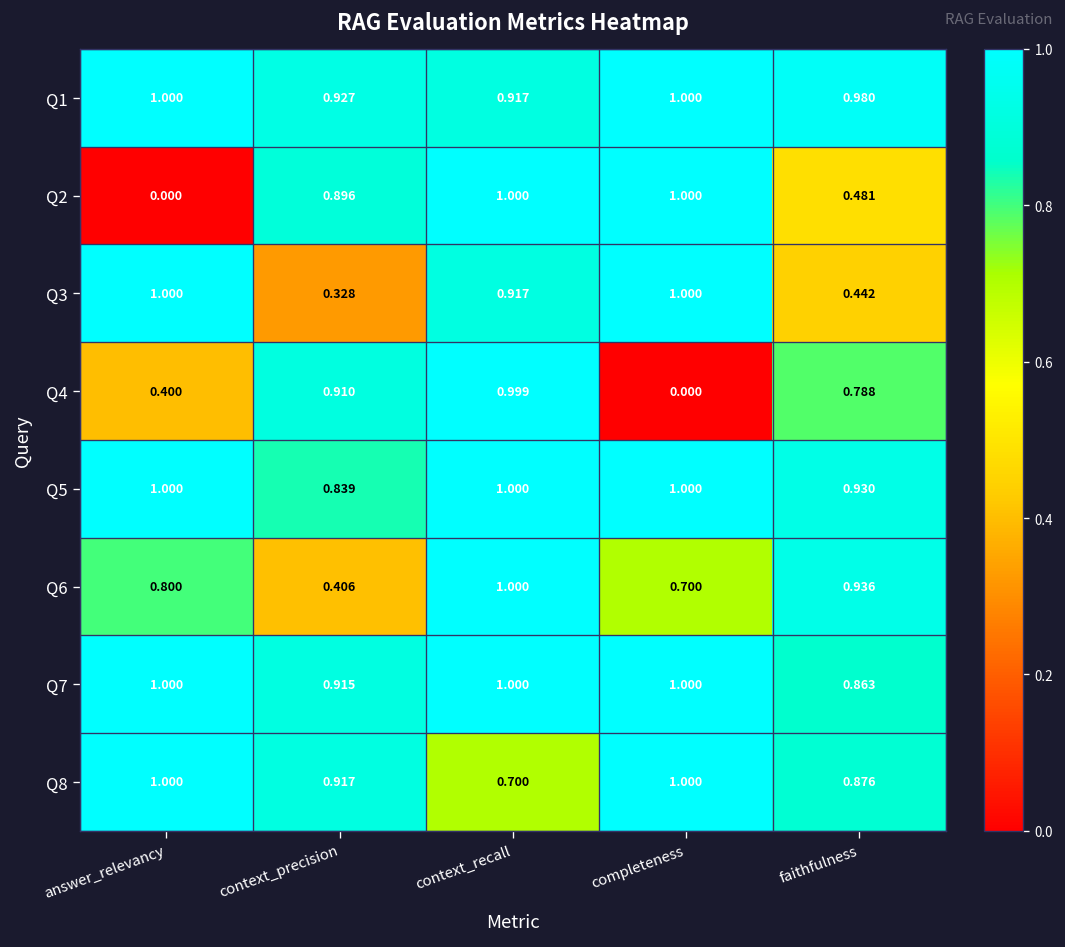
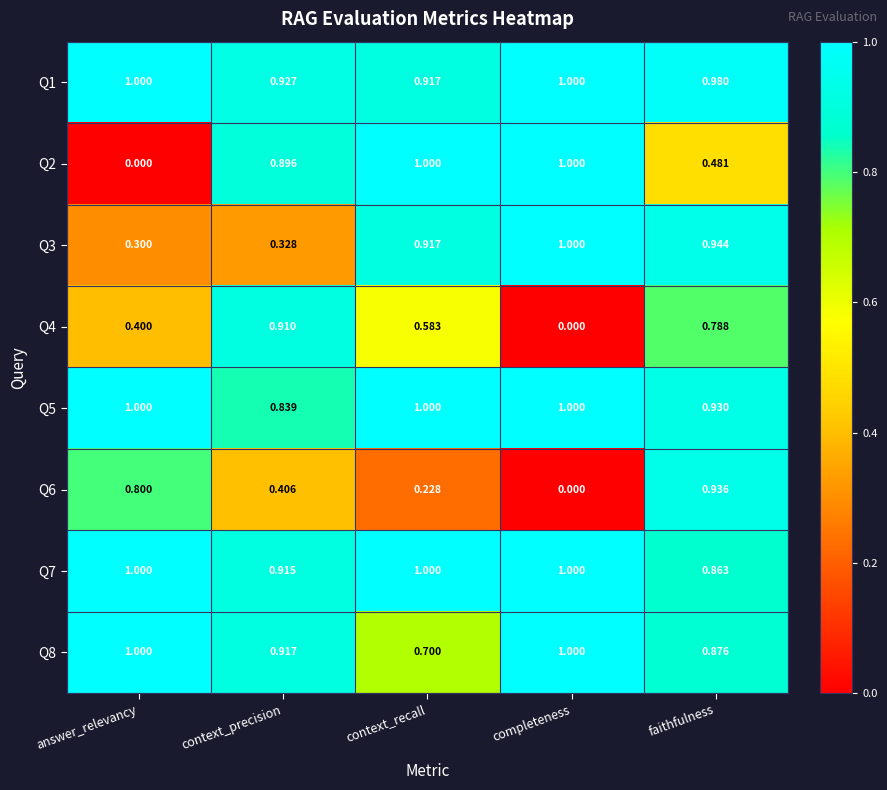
  {
    "Q1": {
      "answer_relevancy": 1.000,
      "context_precision": 0.927,
      "context_recall": 0.917,
      "completeness": 1.000,
      "faithfulness": 0.980
    },
    "Q2": {
      "answer_relevancy": 0.000,
      "context_precision": 0.896,
      "context_recall": 1.000,
      "completeness": 1.000,
      "faithfulness": 0.481
    },
    "Q3": {
-     "answer_relevancy": 1.000,
+     "answer_relevancy": 0.300,
      "context_precision": 0.328,
      "context_recall": 0.917,
      "completeness": 1.000,
-     "faithfulness": 0.442
+     "faithfulness": 0.944
    },
    "Q4": {
      "answer_relevancy": 0.400,
      "context_precision": 0.910,
-     "context_recall": 0.999,
+     "context_recall": 0.583,
      "completeness": 0.000,
      "faithfulness": 0.788
    },
    "Q5": {
      "answer_relevancy": 1.000,
      "context_precision": 0.839,
      "context_recall": 1.000,
      "completeness": 1.000,
      "faithfulness": 0.930
    },
    "Q6": {
      "answer_relevancy": 0.800,
      "context_precision": 0.406,
-     "context_recall": 1.000,
-     "completeness": 0.700,
+     "context_recall": 0.228,
+     "completeness": 0.000,
      "faithfulness": 0.936
    },
    "Q7": {
      "answer_relevancy": 1.000,
      "context_precision": 0.915,
      "context_recall": 1.000,
      "completeness": 1.000,
      "faithfulness": 0.863
    },
    "Q8": {
      "answer_relevancy": 1.000,
      "context_precision": 0.917,
      "context_recall": 0.700,
      "completeness": 1.000,
      "faithfulness": 0.876
    }
  }
